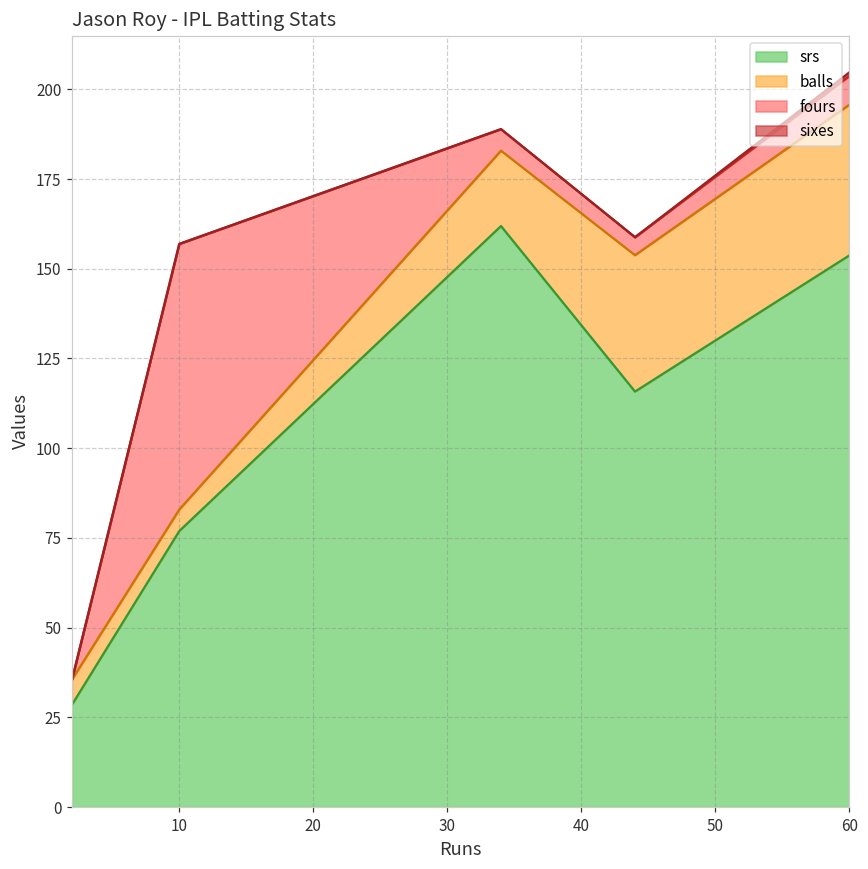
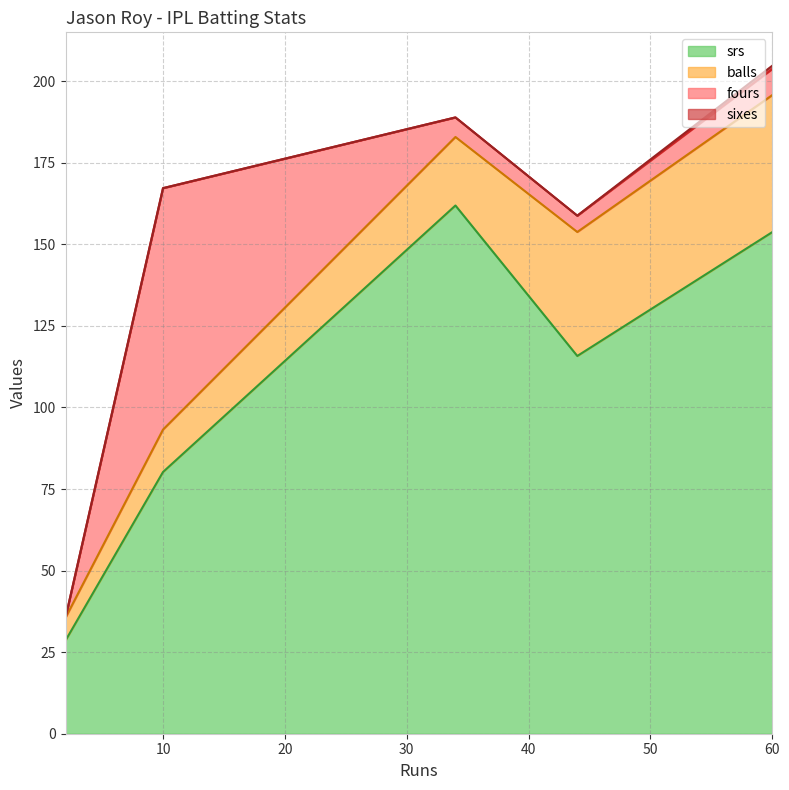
  {
    "srs": {
-     "10": 77,
+     "10": 80,
      "60": 154
    },
    "balls": {
-     "10": 6,
+     "10": 13,
      "60": 42
    },
    "fours": {
      "60": 8
    },
    "sixes": {
      "60": 1
    }
  }
